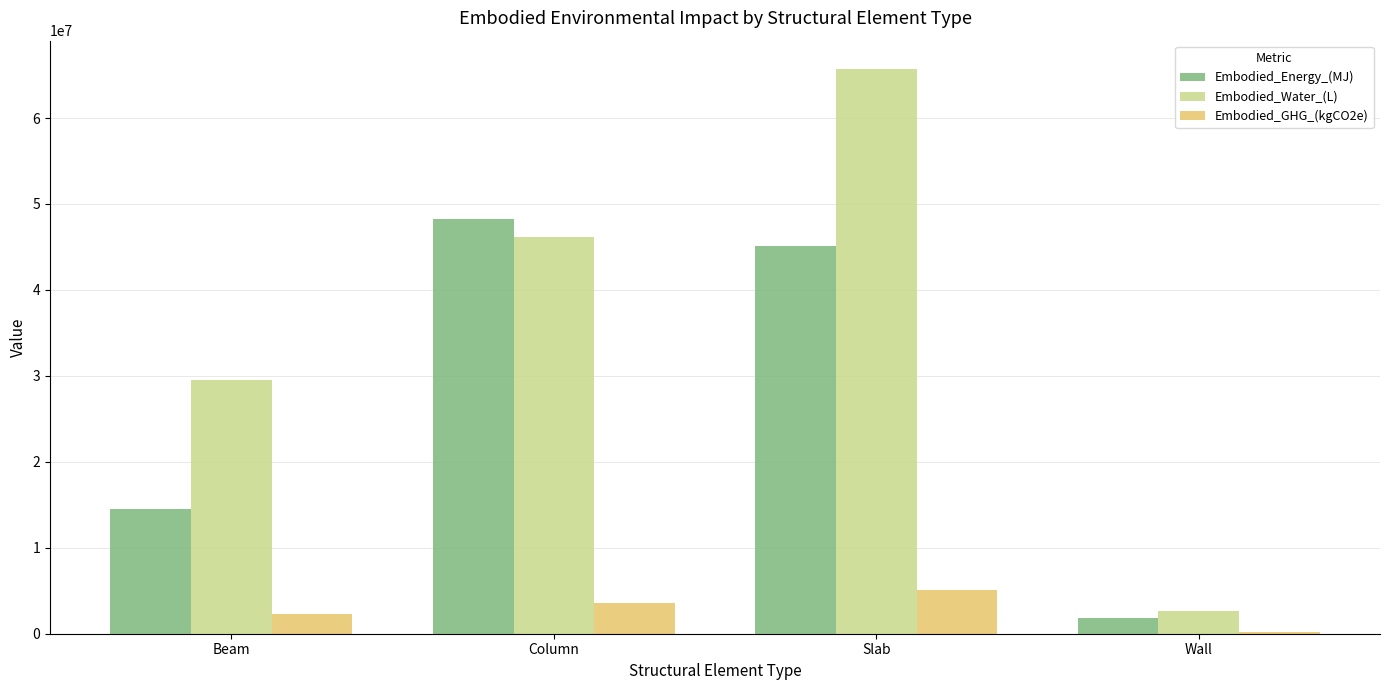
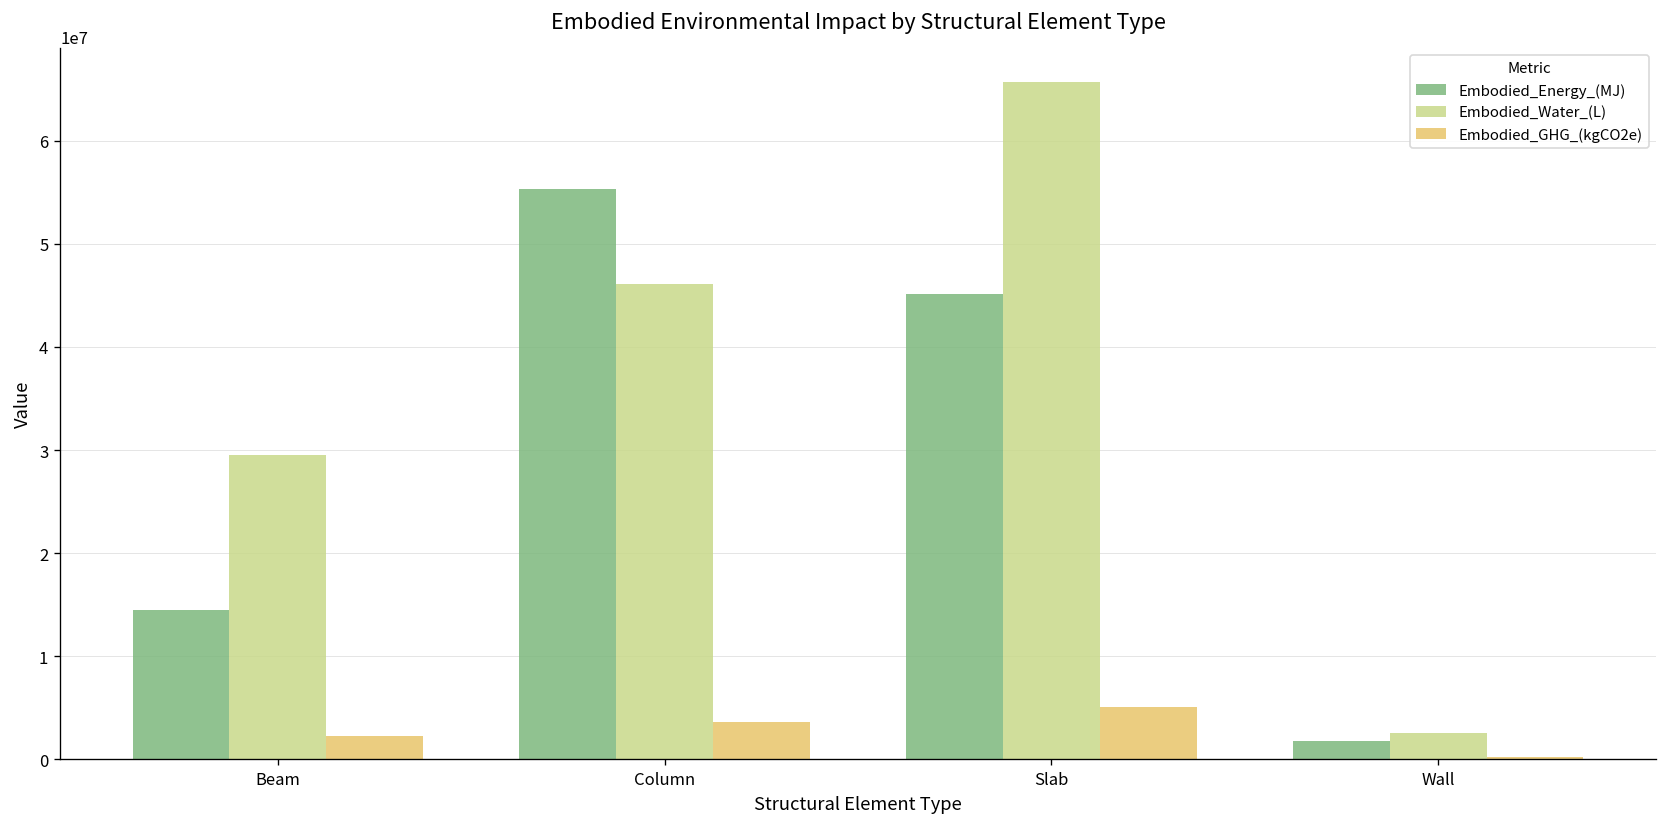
  {
    "Embodied_Energy_(MJ)": {
      "Beam": 15000000,
-     "Column": 48000000,
+     "Column": 55000000,
      "Slab": 45000000,
      "Wall": 2000000
    }
  }
